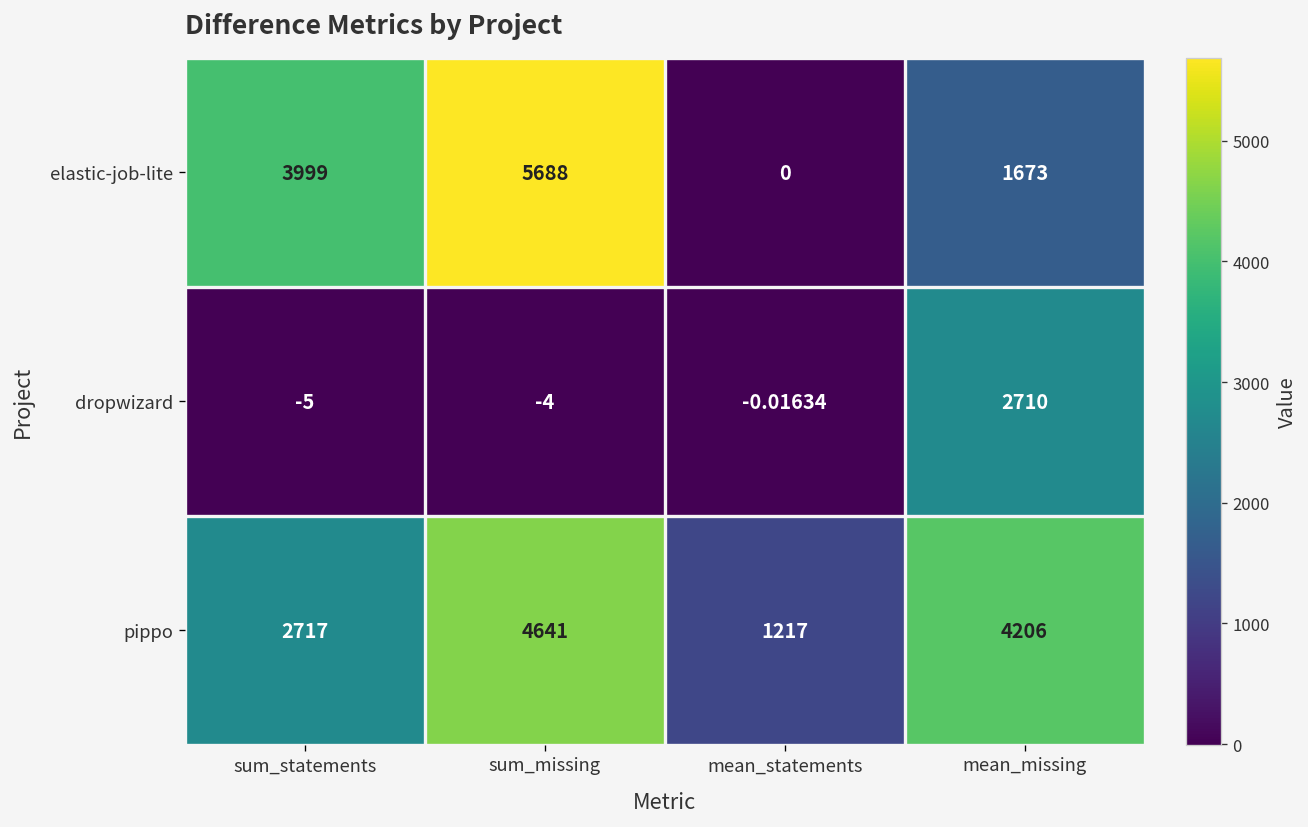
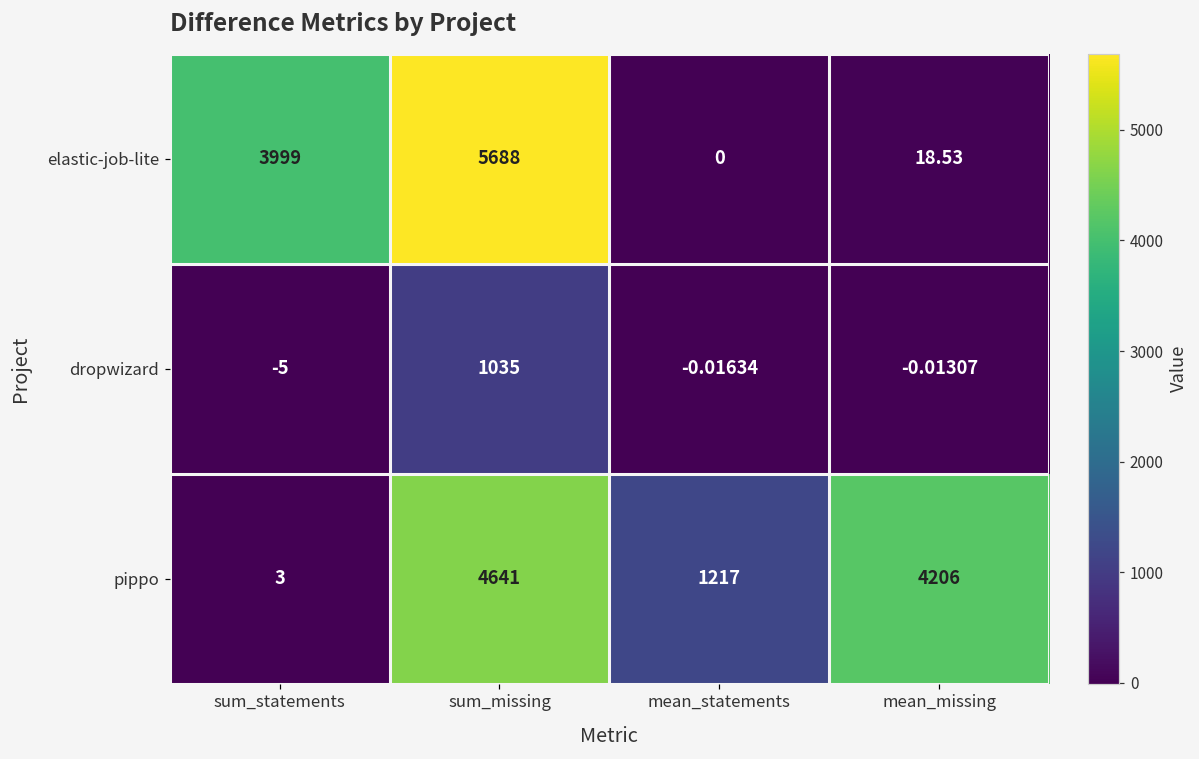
  {
    "elastic-job-lite": {
      "sum_statements": 3999,
      "sum_missing": 5688,
      "mean_statements": 0,
-     "mean_missing": 1673
+     "mean_missing": 18.53
    },
    "dropwizard": {
      "sum_statements": -5,
-     "sum_missing": -4,
+     "sum_missing": 1035,
      "mean_statements": -0.01634,
-     "mean_missing": 2710
+     "mean_missing": -0.01307
    },
    "pippo": {
-     "sum_statements": 2717,
+     "sum_statements": 3,
      "sum_missing": 4641,
      "mean_statements": 1217,
      "mean_missing": 4206
    }
  }
